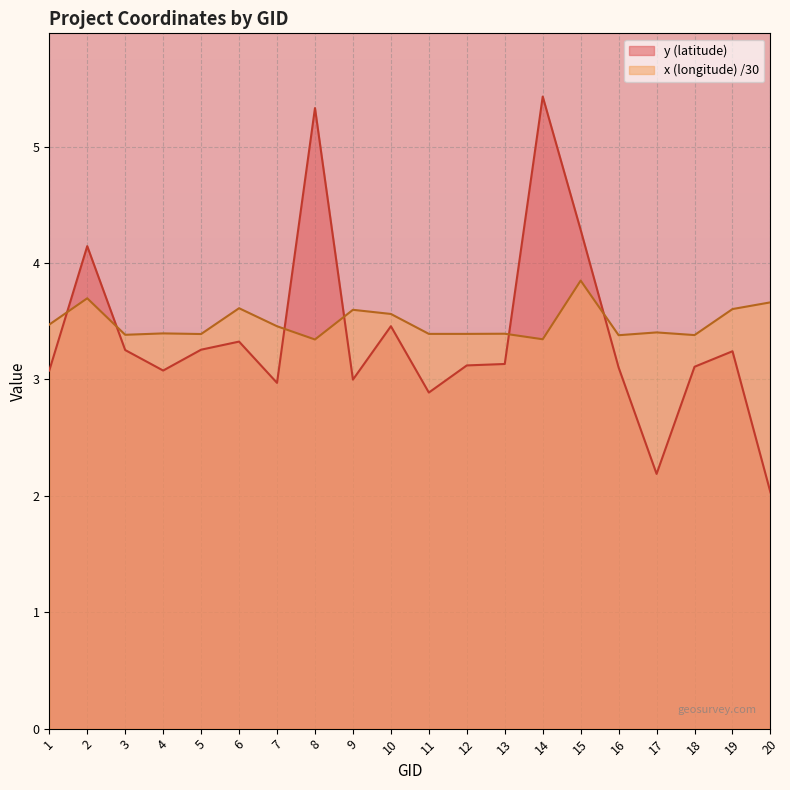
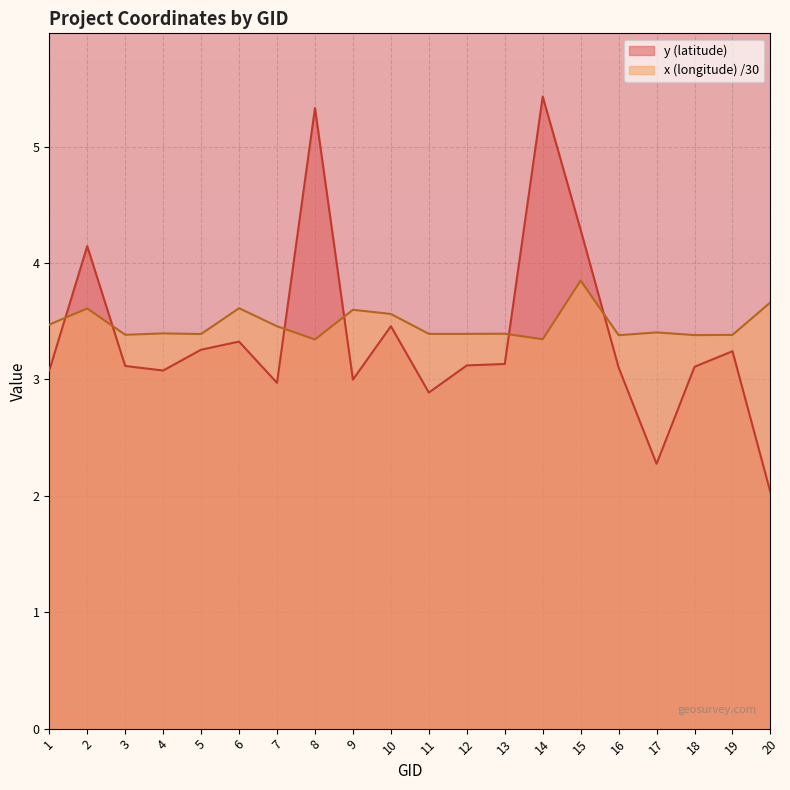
  {
    "y (latitude)": {
      "1": 3.08,
      "2": 4.15,
-     "3": 3.25,
+     "3": 3.12,
      "4": 3.08,
      "5": 3.26,
      "6": 3.33,
      "7": 2.97,
      "8": 5.33,
      "9": 3.00,
      "10": 3.46,
      "11": 2.89,
      "12": 3.12,
      "13": 3.13,
      "14": 5.43,
      "15": 4.29,
      "16": 3.10,
-     "17": 2.19,
+     "17": 2.28,
      "18": 3.11,
      "19": 3.24,
      "20": 2.03
    },
    "x (longitude) /30": {
      "1": 3.47,
-     "2": 3.70,
+     "2": 3.61,
      "3": 3.38,
      "4": 3.40,
      "5": 3.39,
      "6": 3.61,
      "7": 3.46,
      "8": 3.34,
      "9": 3.60,
      "10": 3.56,
      "11": 3.39,
      "12": 3.39,
      "13": 3.39,
      "14": 3.35,
      "15": 3.85,
      "16": 3.38,
      "17": 3.40,
      "18": 3.38,
-     "19": 3.61,
+     "19": 3.38,
      "20": 3.66
    }
  }
